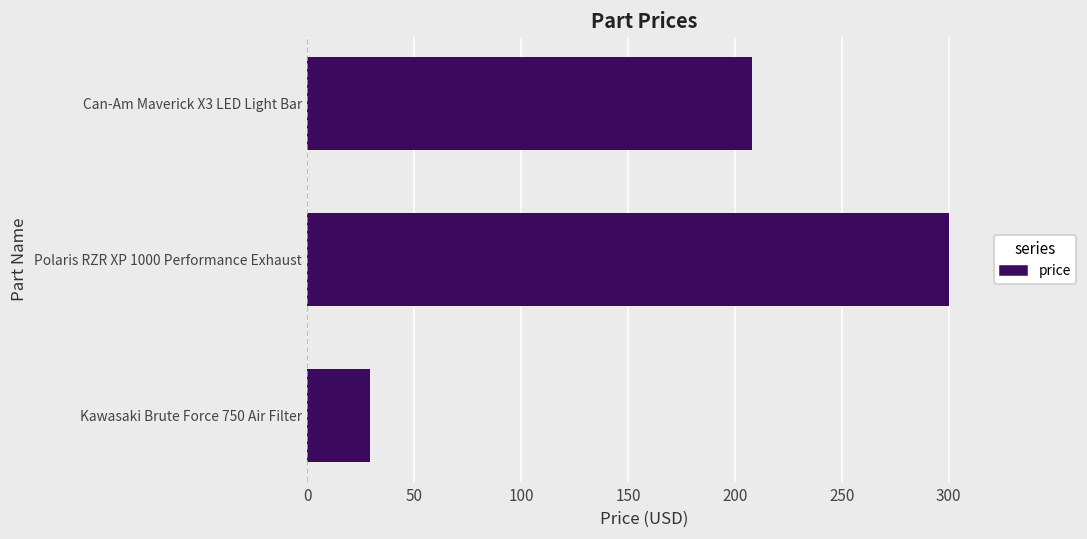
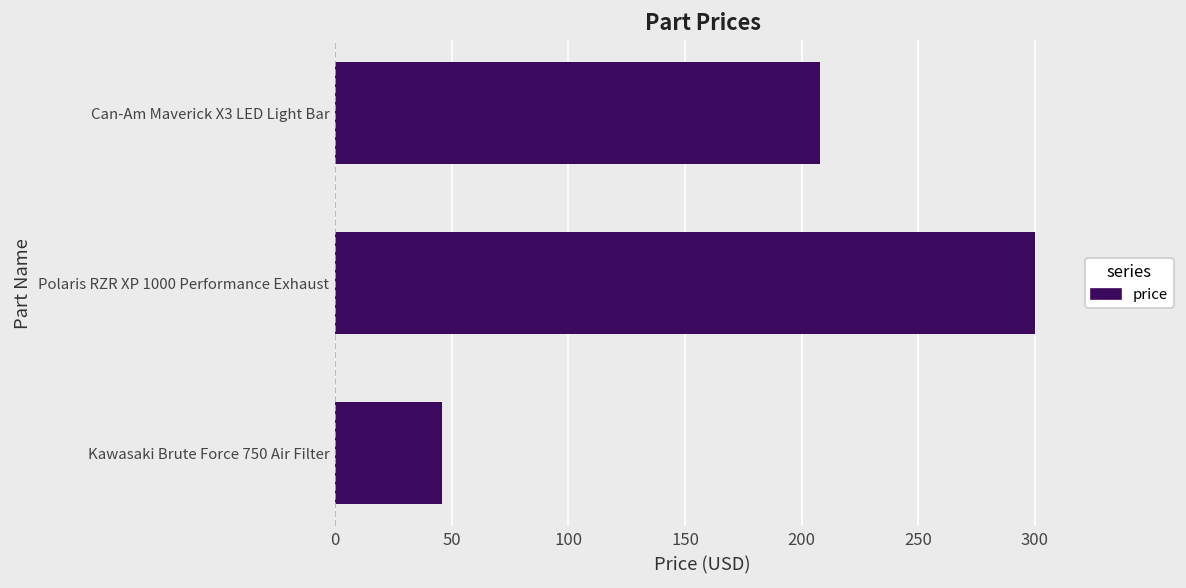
  {
    "Can-Am Maverick X3 LED Light Bar": 208,
    "Polaris RZR XP 1000 Performance Exhaust": 300,
-   "Kawasaki Brute Force 750 Air Filter": 29
+   "Kawasaki Brute Force 750 Air Filter": 46
  }
